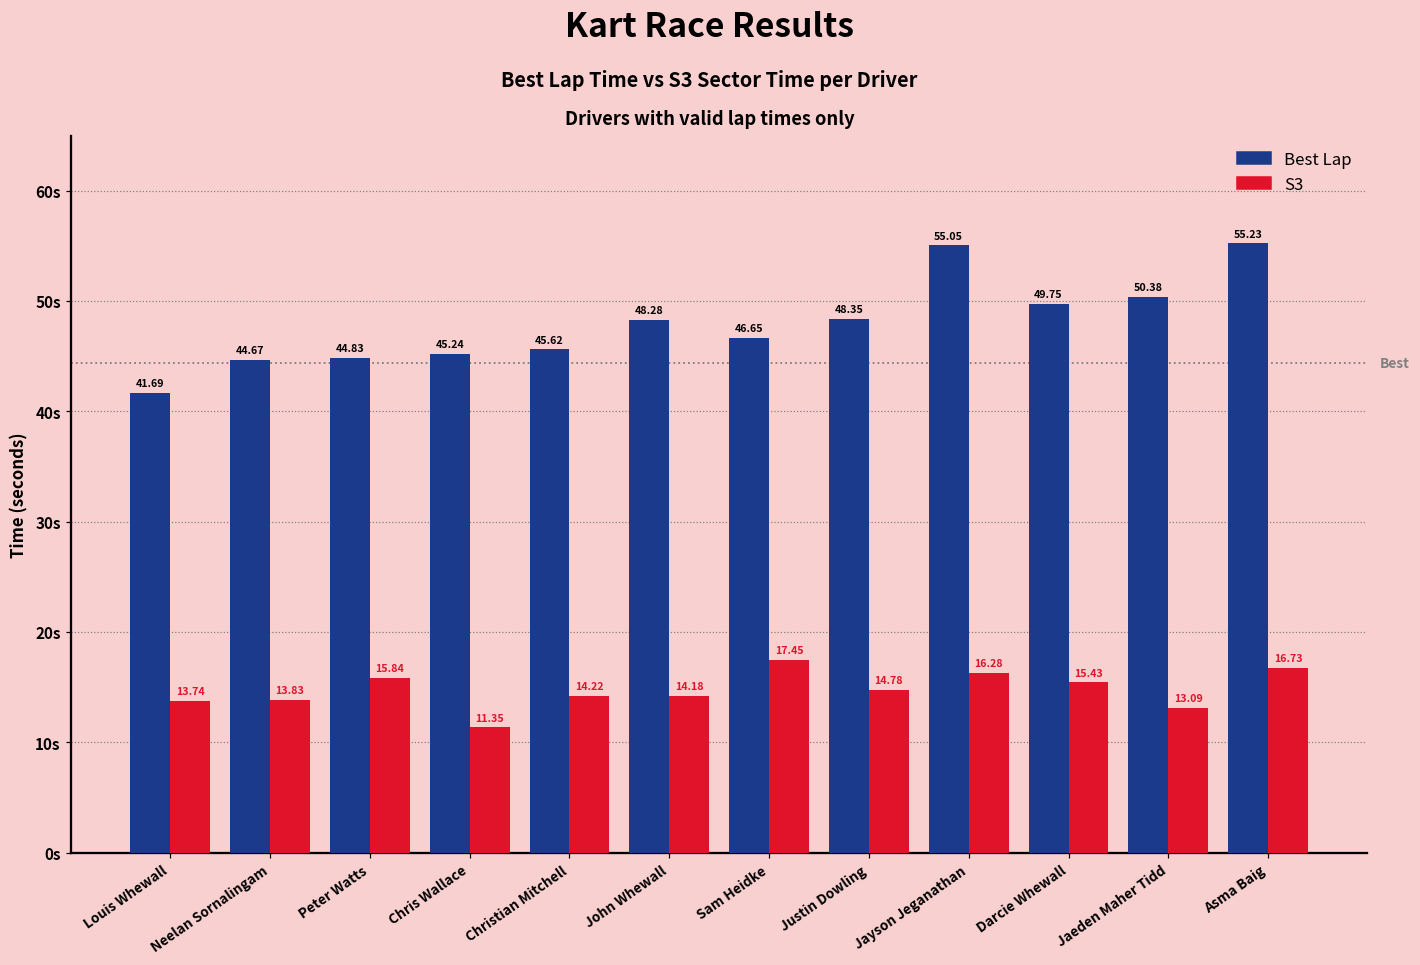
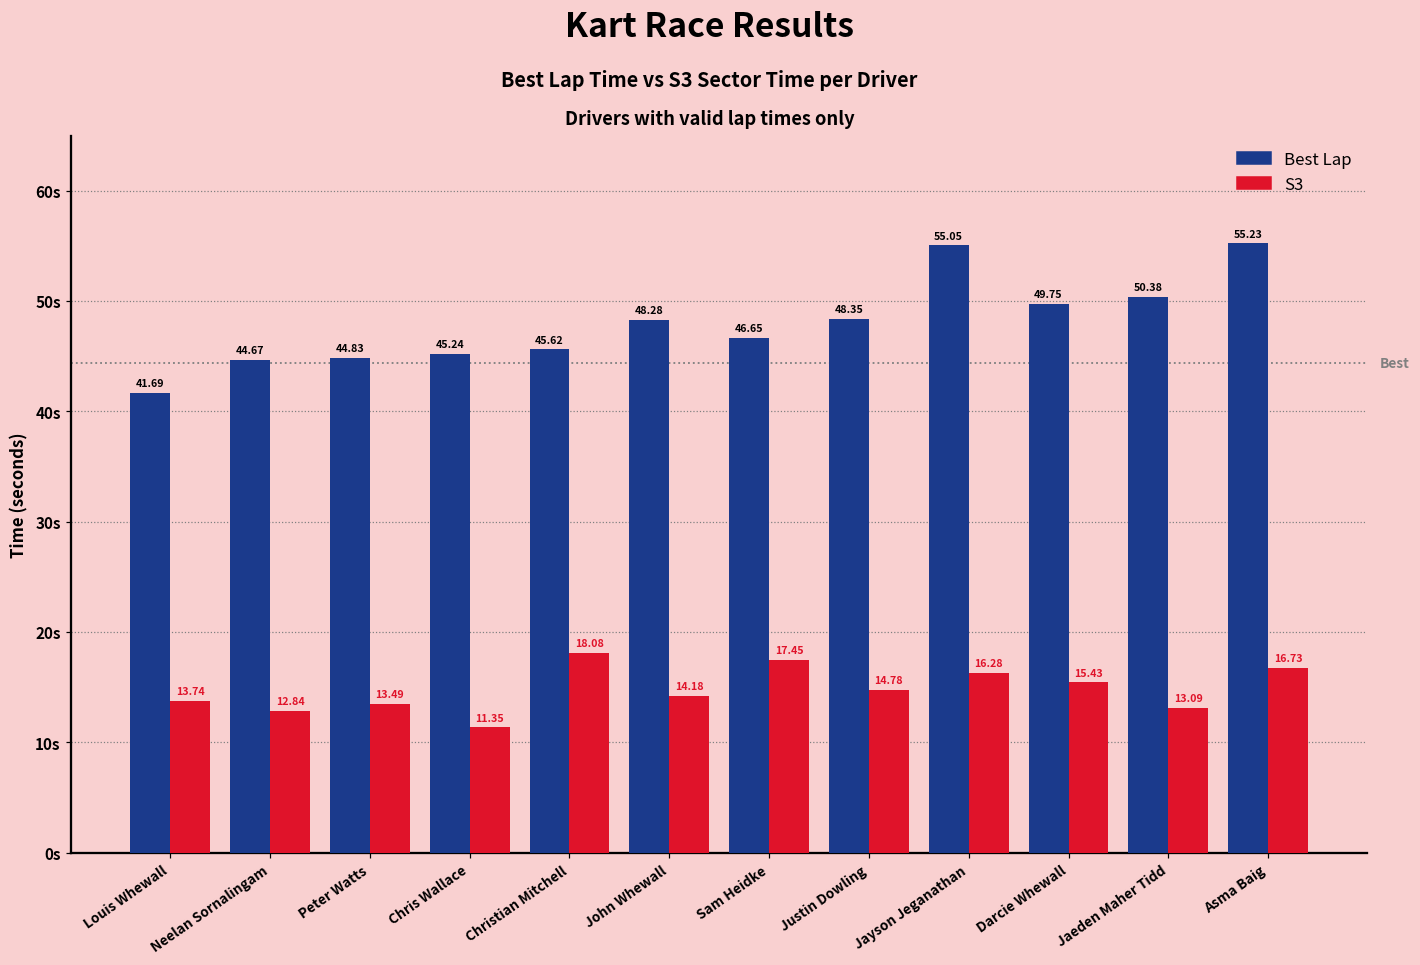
  {
    "Best Lap": {
      "Louis Whewall": 41.69,
      "Neelan Sornalingam": 44.67,
      "Peter Watts": 44.83,
      "Chris Wallace": 45.24,
      "Christian Mitchell": 45.62,
      "John Whewall": 48.28,
      "Sam Heidke": 46.65,
      "Justin Dowling": 48.35,
      "Jayson Jeganathan": 55.05,
      "Darcie Whewall": 49.75,
      "Jaeden Maher Tidd": 50.38,
      "Asma Baig": 55.23
    },
    "S3": {
      "Louis Whewall": 13.74,
-     "Neelan Sornalingam": 13.83,
-     "Peter Watts": 15.84,
+     "Neelan Sornalingam": 12.84,
+     "Peter Watts": 13.49,
      "Chris Wallace": 11.35,
-     "Christian Mitchell": 14.22,
+     "Christian Mitchell": 18.08,
      "John Whewall": 14.18,
      "Sam Heidke": 17.45,
      "Justin Dowling": 14.78,
      "Jayson Jeganathan": 16.28,
      "Darcie Whewall": 15.43,
      "Jaeden Maher Tidd": 13.09,
      "Asma Baig": 16.73
    }
  }
